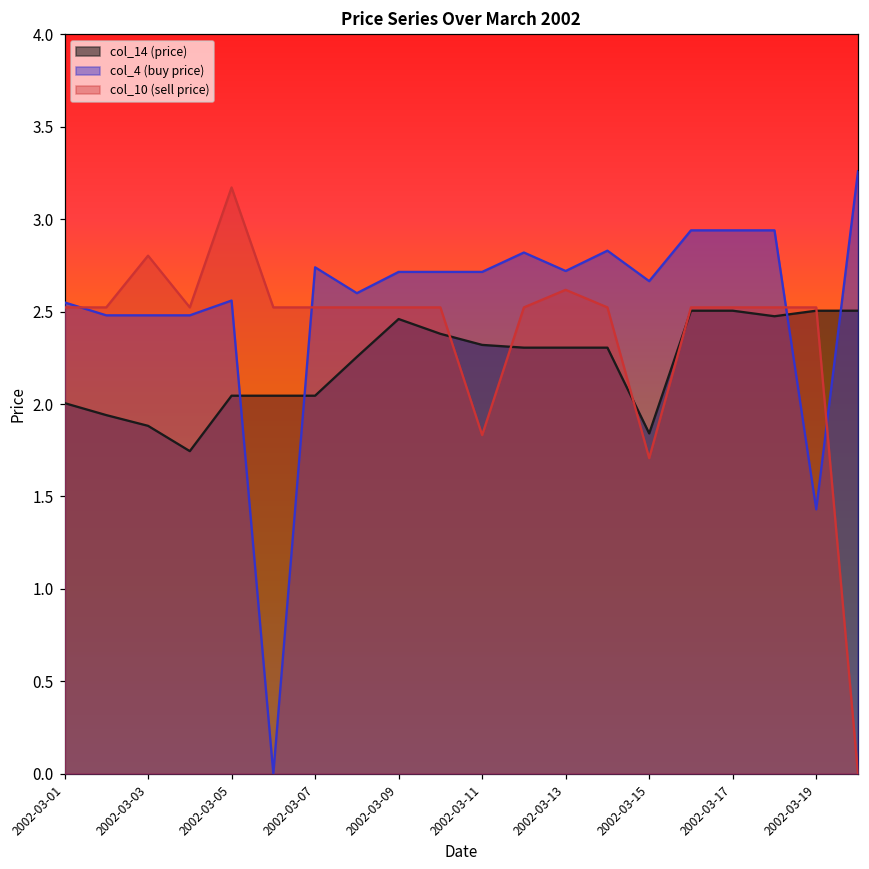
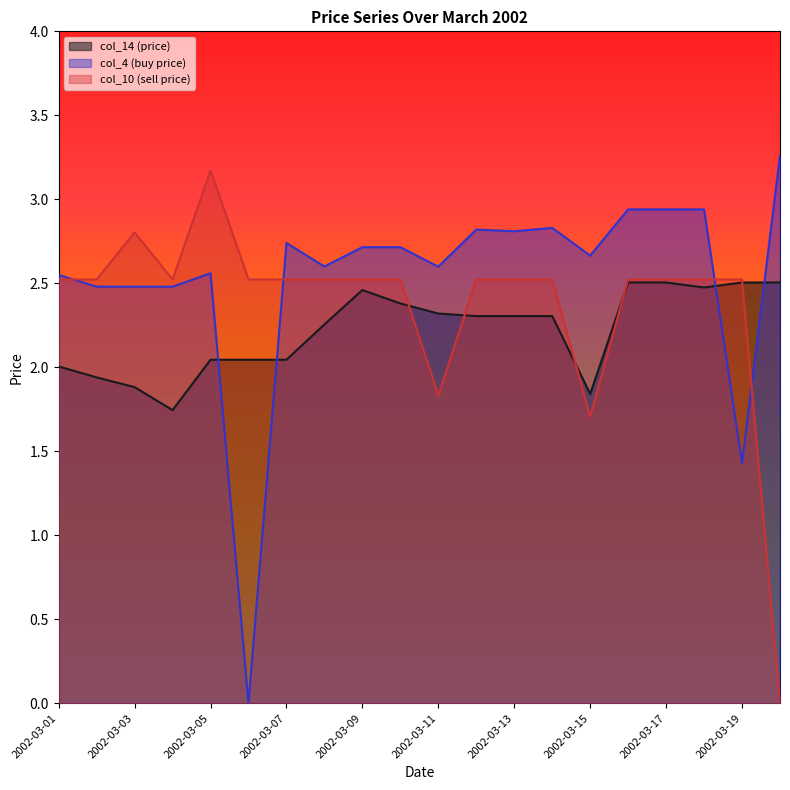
  {
    "col_14 (price)": {
      "2002-03-01": 2.01,
      "2002-03-03": 1.88,
      "2002-03-05": 2.05,
      "2002-03-07": 2.05,
      "2002-03-09": 2.46,
      "2002-03-11": 2.32,
      "2002-03-13": 2.31,
      "2002-03-15": 1.84,
      "2002-03-17": 2.51,
      "2002-03-19": 2.51
    },
    "col_4 (buy price)": {
      "2002-03-01": 2.55,
      "2002-03-03": 2.48,
      "2002-03-05": 2.56,
      "2002-03-07": 2.74,
      "2002-03-09": 2.72,
-     "2002-03-11": 2.72,
-     "2002-03-13": 2.72,
+     "2002-03-11": 2.60,
+     "2002-03-13": 2.81,
      "2002-03-15": 2.67,
      "2002-03-17": 2.94,
      "2002-03-19": 1.43
    },
    "col_10 (sell price)": {
      "2002-03-01": 2.52,
      "2002-03-03": 2.80,
      "2002-03-05": 3.17,
      "2002-03-07": 2.52,
      "2002-03-09": 2.52,
      "2002-03-11": 1.83,
-     "2002-03-13": 2.62,
+     "2002-03-13": 2.52,
      "2002-03-15": 1.71,
      "2002-03-17": 2.52,
      "2002-03-19": 2.52
    }
  }
